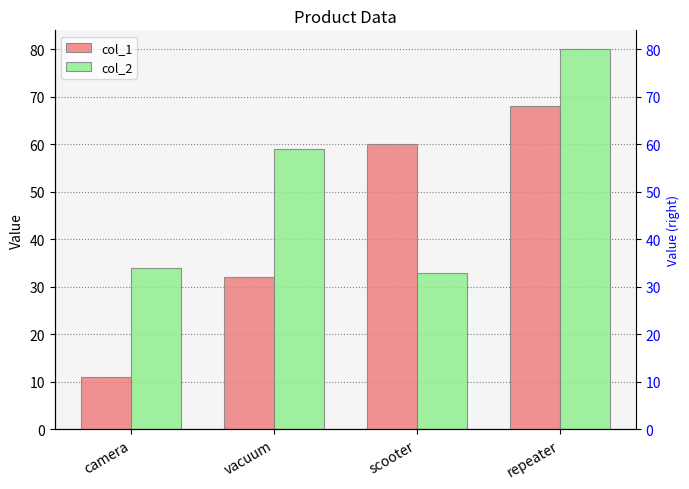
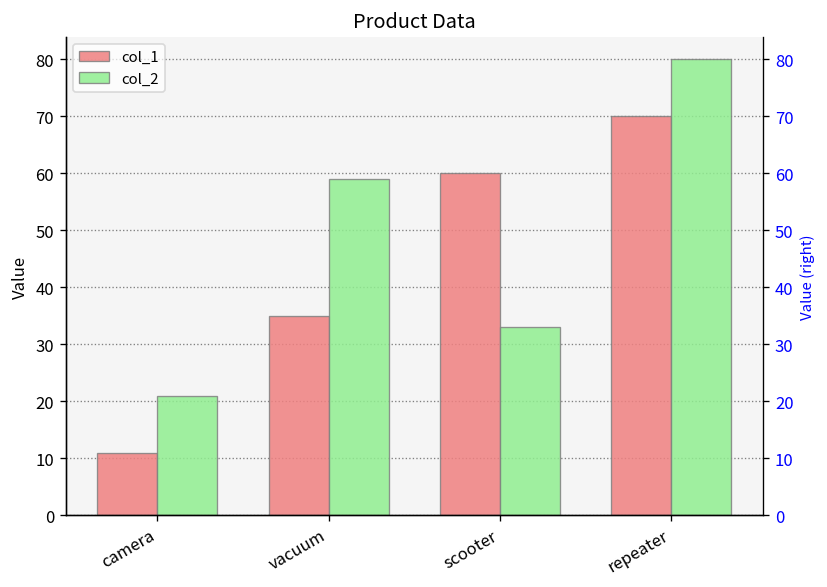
  {
    "col_1": {
      "camera": 11,
-     "vacuum": 32,
+     "vacuum": 35,
      "scooter": 60,
-     "repeater": 68
+     "repeater": 70
    },
    "col_2": {
-     "camera": 34,
+     "camera": 21,
      "vacuum": 59,
      "scooter": 33,
      "repeater": 80
    }
  }
